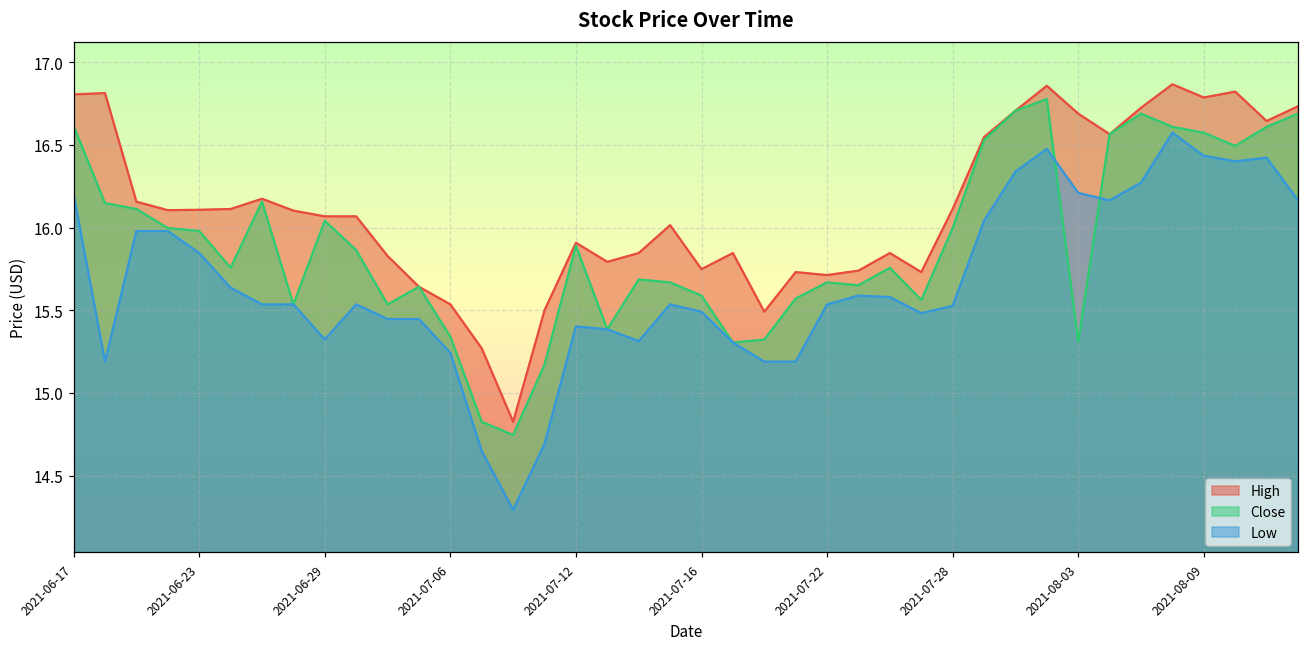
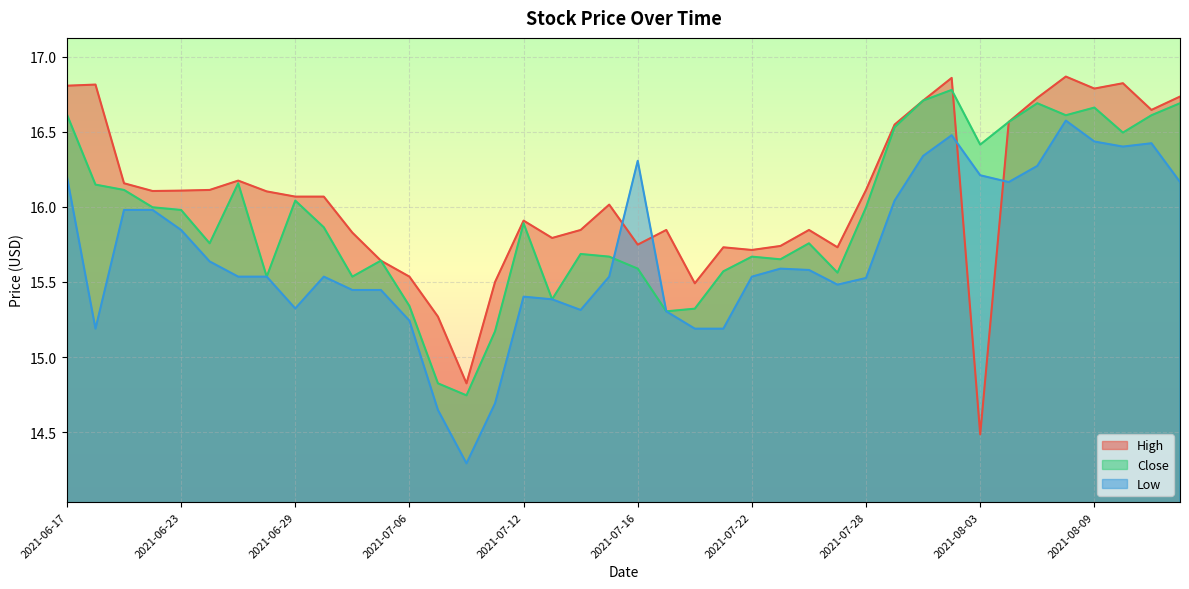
  {
    "High": {
      "2021-06-17": 16.81,
      "2021-06-23": 16.11,
      "2021-06-29": 16.07,
      "2021-07-06": 15.54,
      "2021-07-12": 15.91,
      "2021-07-16": 15.75,
      "2021-07-22": 15.71,
      "2021-07-28": 16.11,
-     "2021-08-03": 16.69,
+     "2021-08-03": 14.49,
      "2021-08-09": 16.79
    },
    "Close": {
      "2021-06-17": 16.61,
      "2021-06-23": 15.98,
      "2021-06-29": 16.04,
      "2021-07-06": 15.34,
      "2021-07-12": 15.89,
      "2021-07-16": 15.59,
      "2021-07-22": 15.67,
      "2021-07-28": 16.00,
-     "2021-08-03": 15.31,
-     "2021-08-09": 16.57
+     "2021-08-03": 16.41,
+     "2021-08-09": 16.66
    },
    "Low": {
      "2021-06-17": 16.20,
      "2021-06-23": 15.85,
      "2021-06-29": 15.32,
      "2021-07-06": 15.24,
      "2021-07-12": 15.40,
-     "2021-07-16": 15.49,
+     "2021-07-16": 16.31,
      "2021-07-22": 15.54,
      "2021-07-28": 15.53,
      "2021-08-03": 16.21,
      "2021-08-09": 16.43
    }
  }
